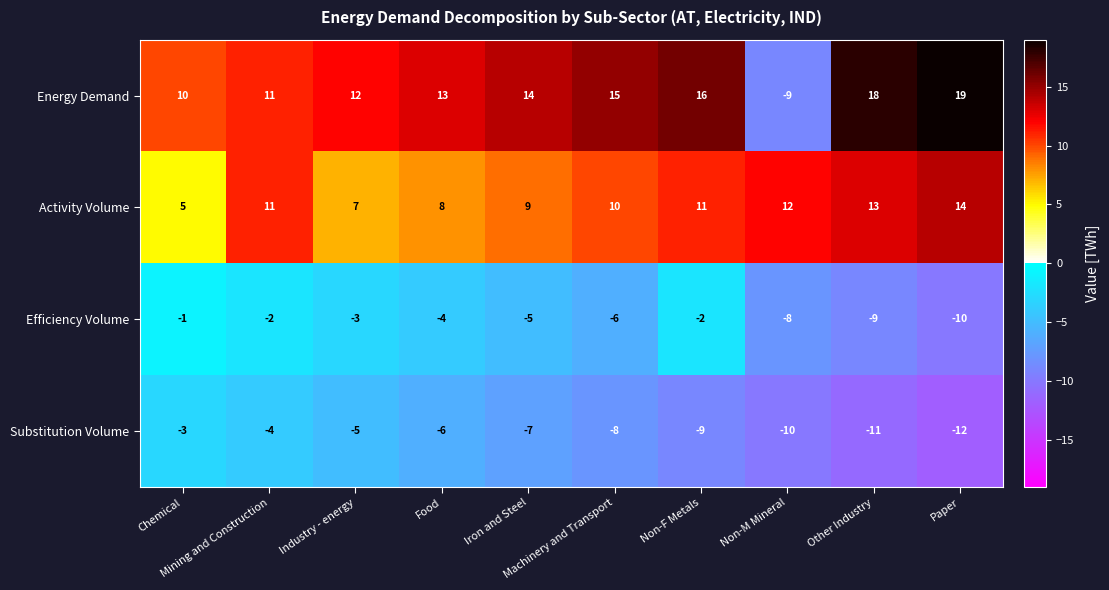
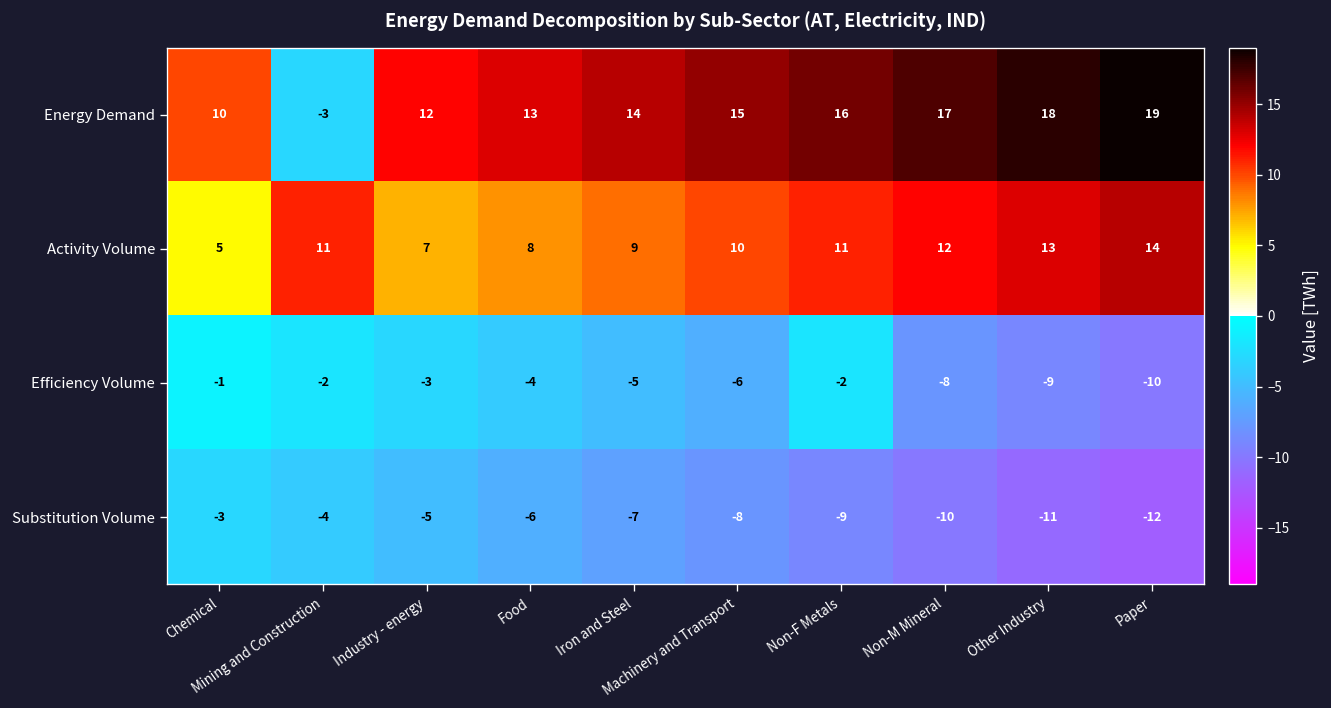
  {
    "Energy Demand": {
      "Chemical": 10,
-     "Mining and Construction": 11,
+     "Mining and Construction": -3,
      "Industry - energy": 12,
      "Food": 13,
      "Iron and Steel": 14,
      "Machinery and Transport": 15,
      "Non-F Metals": 16,
-     "Non-M Mineral": -9,
+     "Non-M Mineral": 17,
      "Other Industry": 18,
      "Paper": 19
    },
    "Activity Volume": {
      "Chemical": 5,
      "Mining and Construction": 11,
      "Industry - energy": 7,
      "Food": 8,
      "Iron and Steel": 9,
      "Machinery and Transport": 10,
      "Non-F Metals": 11,
      "Non-M Mineral": 12,
      "Other Industry": 13,
      "Paper": 14
    },
    "Efficiency Volume": {
      "Chemical": -1,
      "Mining and Construction": -2,
      "Industry - energy": -3,
      "Food": -4,
      "Iron and Steel": -5,
      "Machinery and Transport": -6,
      "Non-F Metals": -2,
      "Non-M Mineral": -8,
      "Other Industry": -9,
      "Paper": -10
    },
    "Substitution Volume": {
      "Chemical": -3,
      "Mining and Construction": -4,
      "Industry - energy": -5,
      "Food": -6,
      "Iron and Steel": -7,
      "Machinery and Transport": -8,
      "Non-F Metals": -9,
      "Non-M Mineral": -10,
      "Other Industry": -11,
      "Paper": -12
    }
  }
